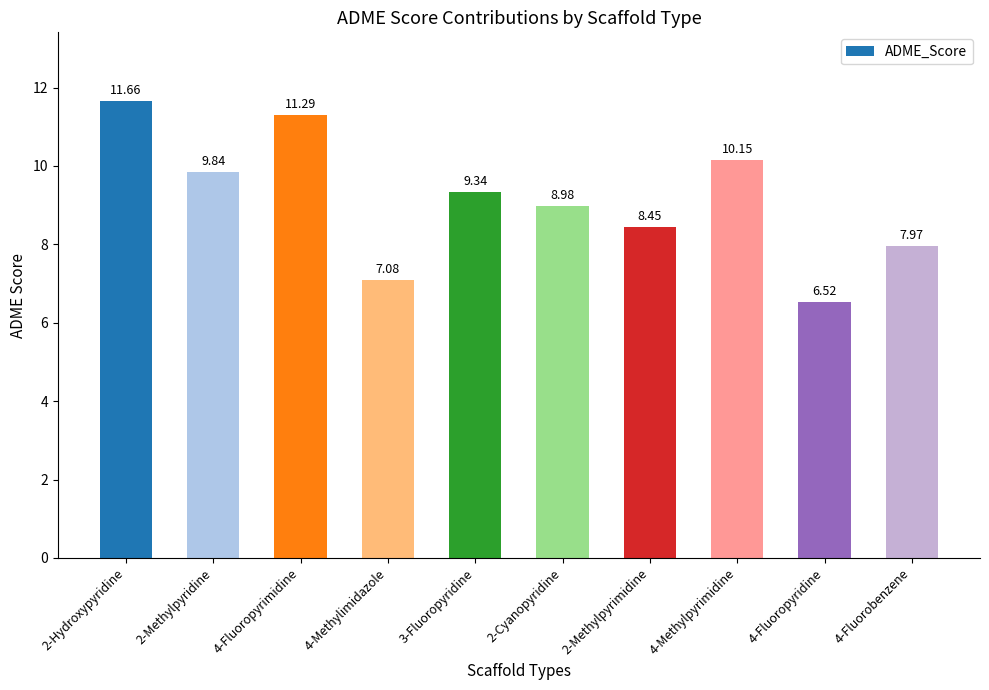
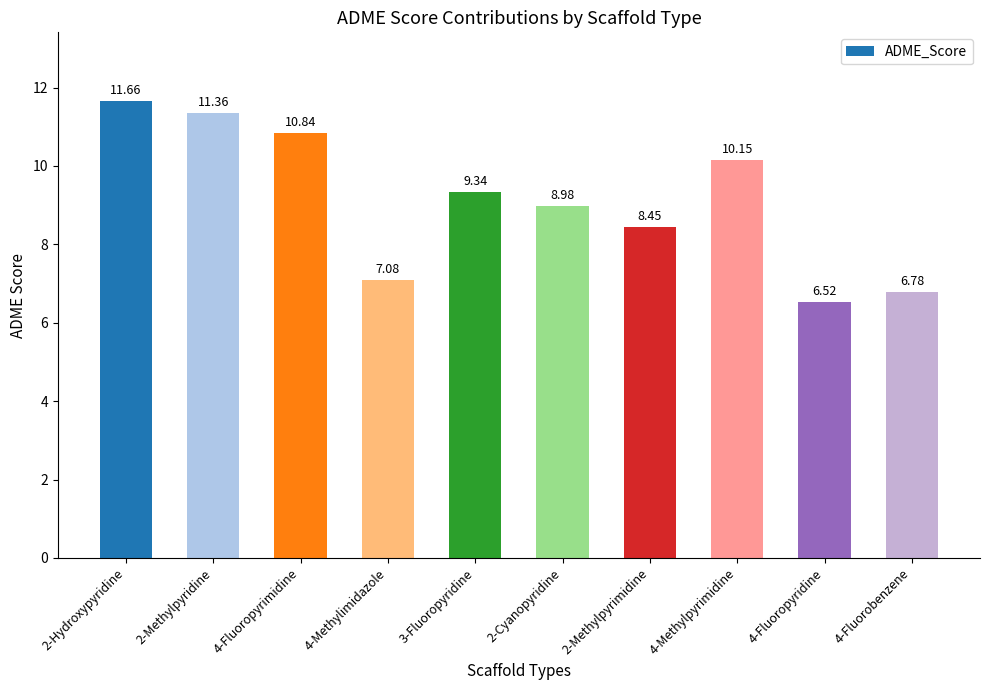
  {
    "2-Hydroxypyridine": 11.66,
-   "2-Methylpyridine": 9.84,
-   "4-Fluoropyrimidine": 11.29,
+   "2-Methylpyridine": 11.36,
+   "4-Fluoropyrimidine": 10.84,
    "4-Methylimidazole": 7.08,
    "3-Fluoropyridine": 9.34,
    "2-Cyanopyridine": 8.98,
    "2-Methylpyrimidine": 8.45,
    "4-Methylpyrimidine": 10.15,
    "4-Fluoropyridine": 6.52,
-   "4-Fluorobenzene": 7.97
+   "4-Fluorobenzene": 6.78
  }
